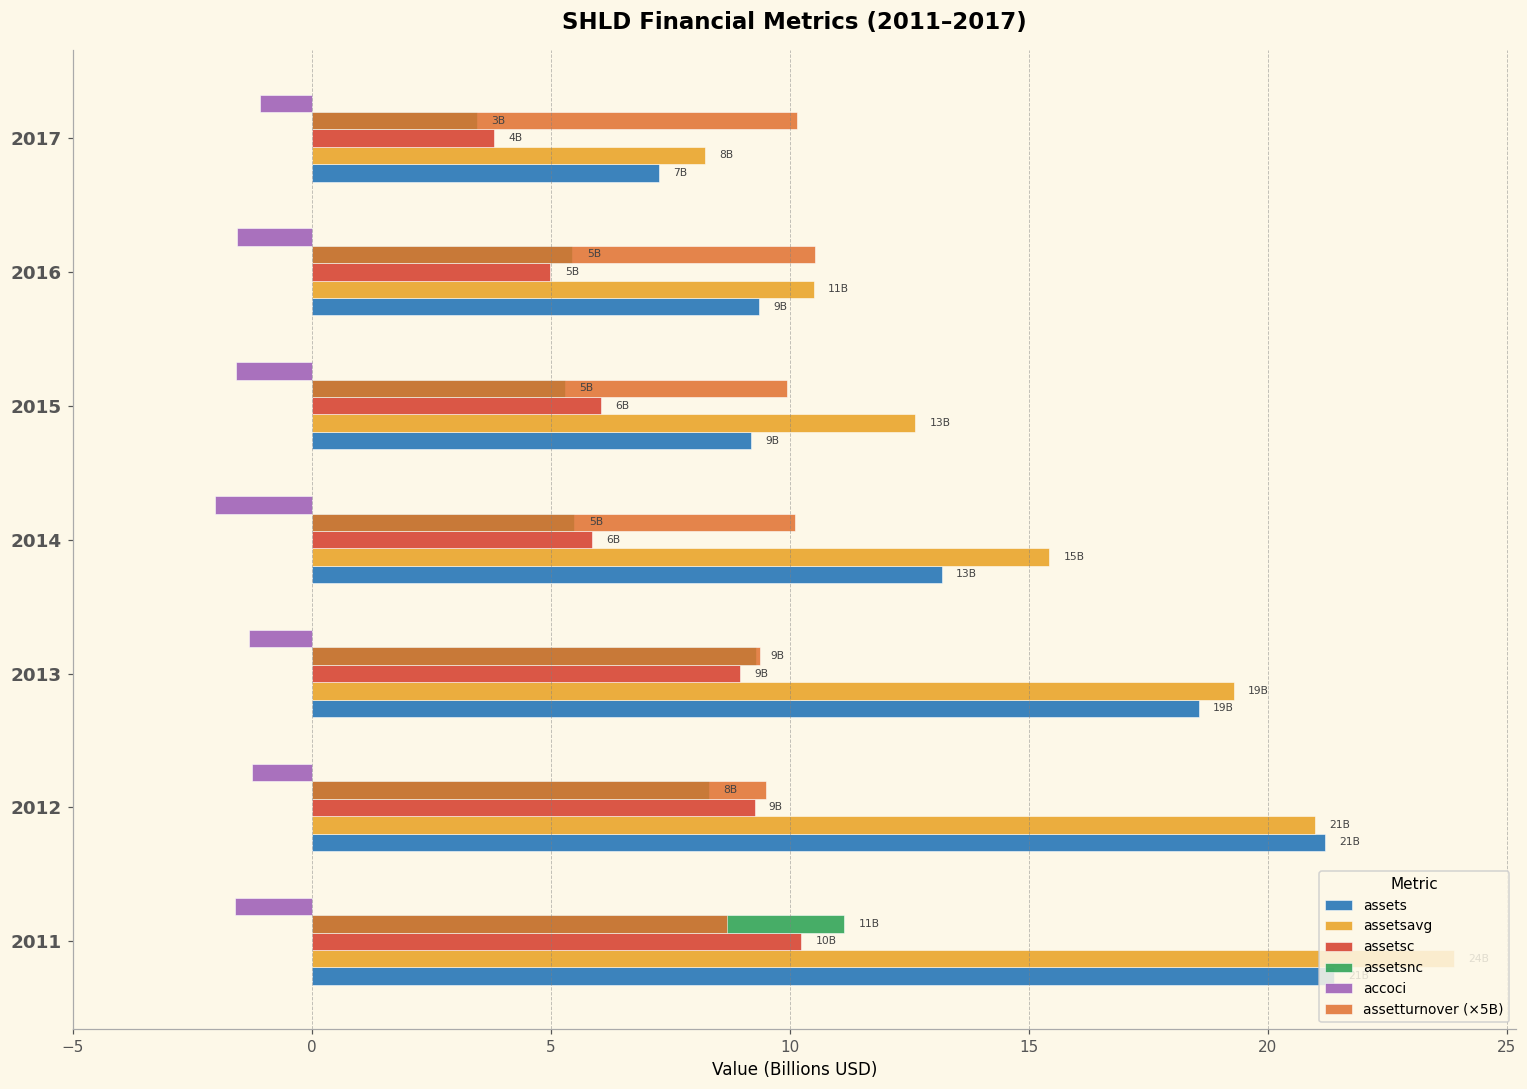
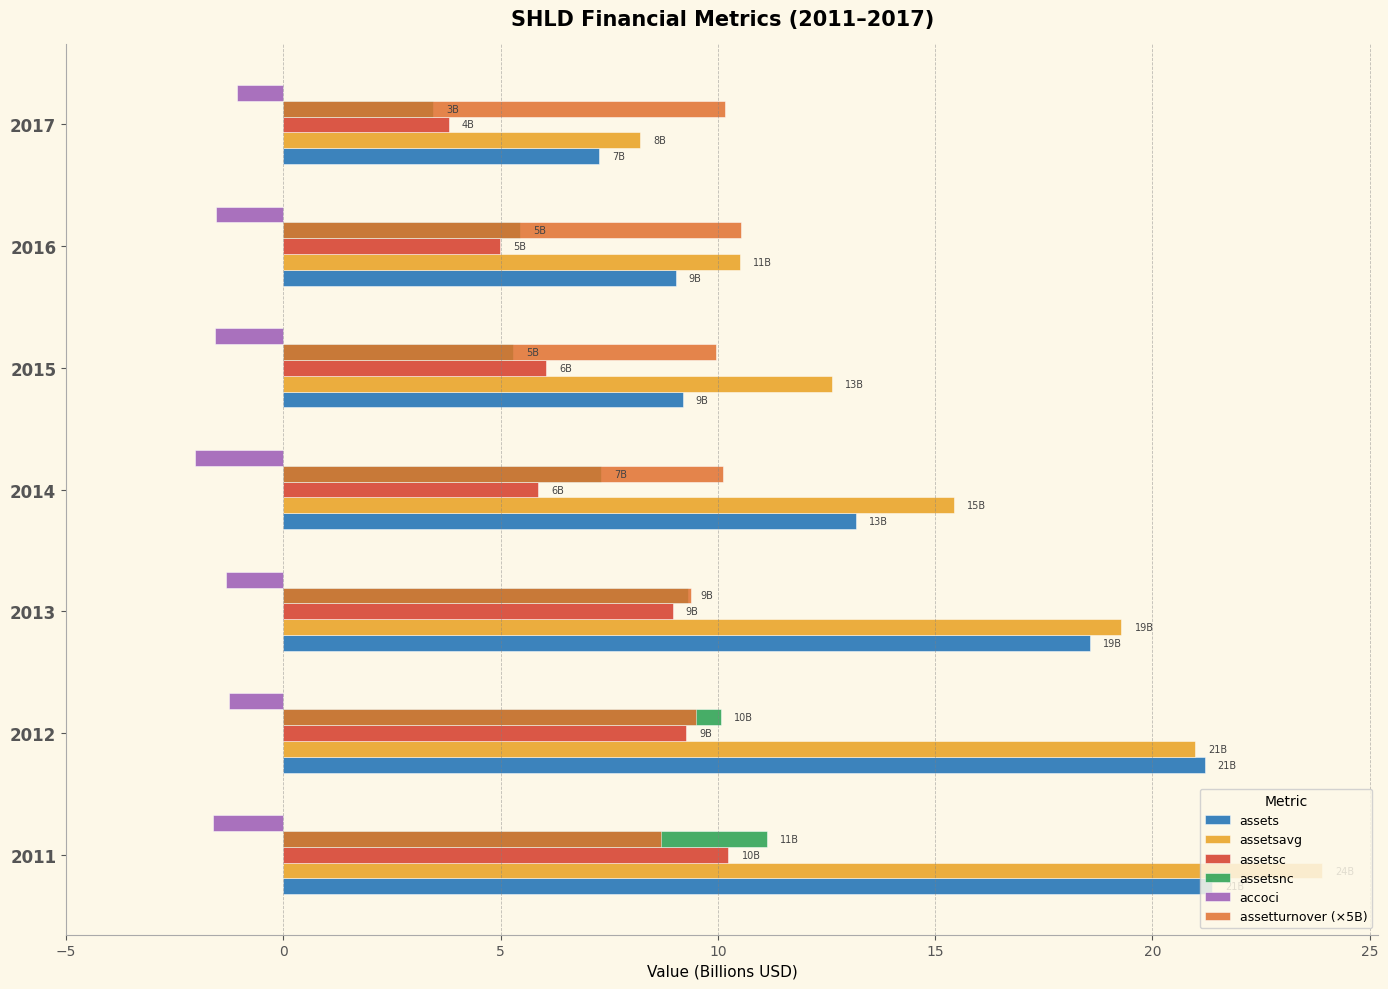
  {
    "assets": {
-     "2016": "9.4"
+     "2016": "9.0"
    },
    "assetsnc": {
-     "2014": "5B",
-     "2012": "8B",
+     "2014": "7B",
+     "2012": "10B",
      "2011": "11B"
    },
    "accoci": {
      "2017": "-1.1",
      "2016": "-1.6",
      "2015": "-1.6",
      "2014": "-2.0",
      "2013": "-1.3",
      "2012": "-1.3",
      "2011": "-1.6"
    }
  }
